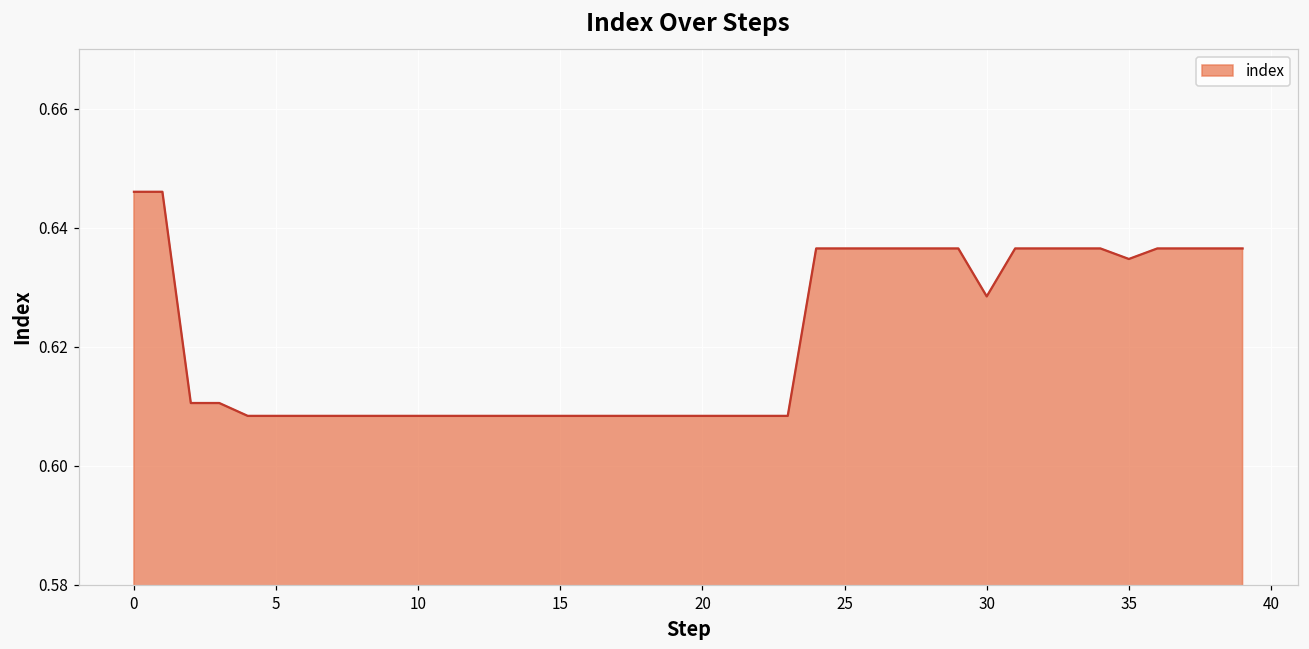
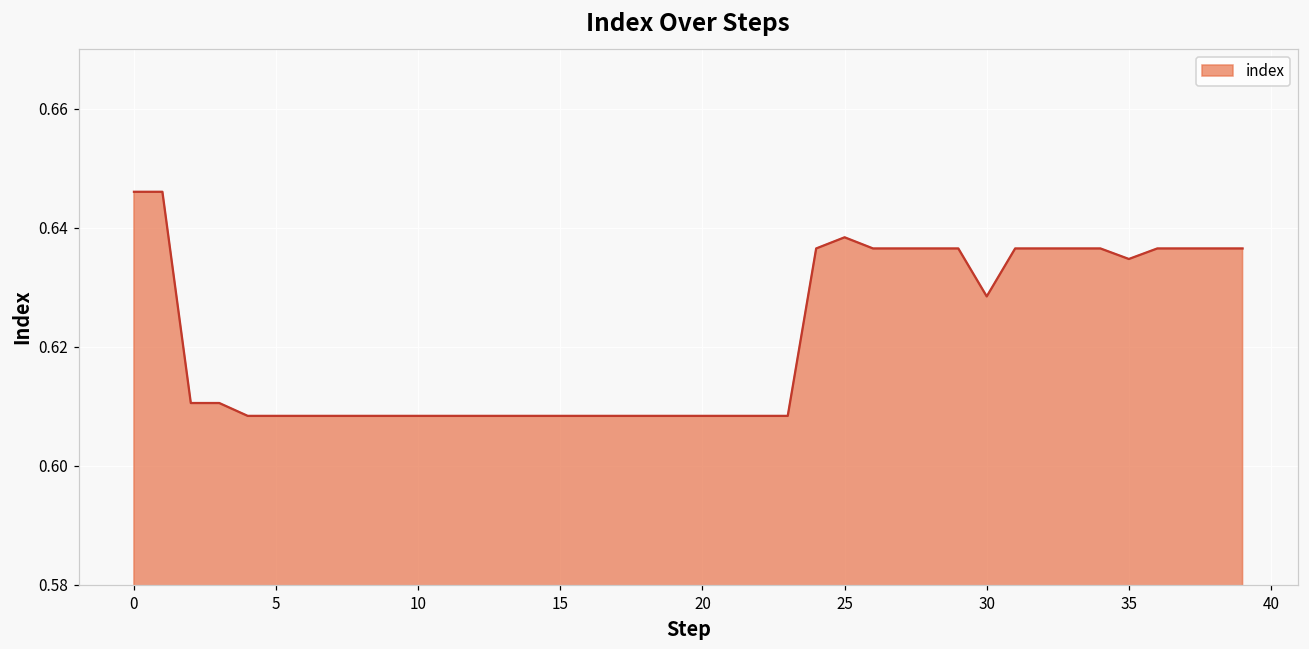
  {
    "0": 0.646,
    "5": 0.608,
    "10": 0.608,
    "15": 0.608,
    "20": 0.608,
-   "25": 0.637,
+   "25": 0.638,
    "30": 0.628,
    "35": 0.635
  }
